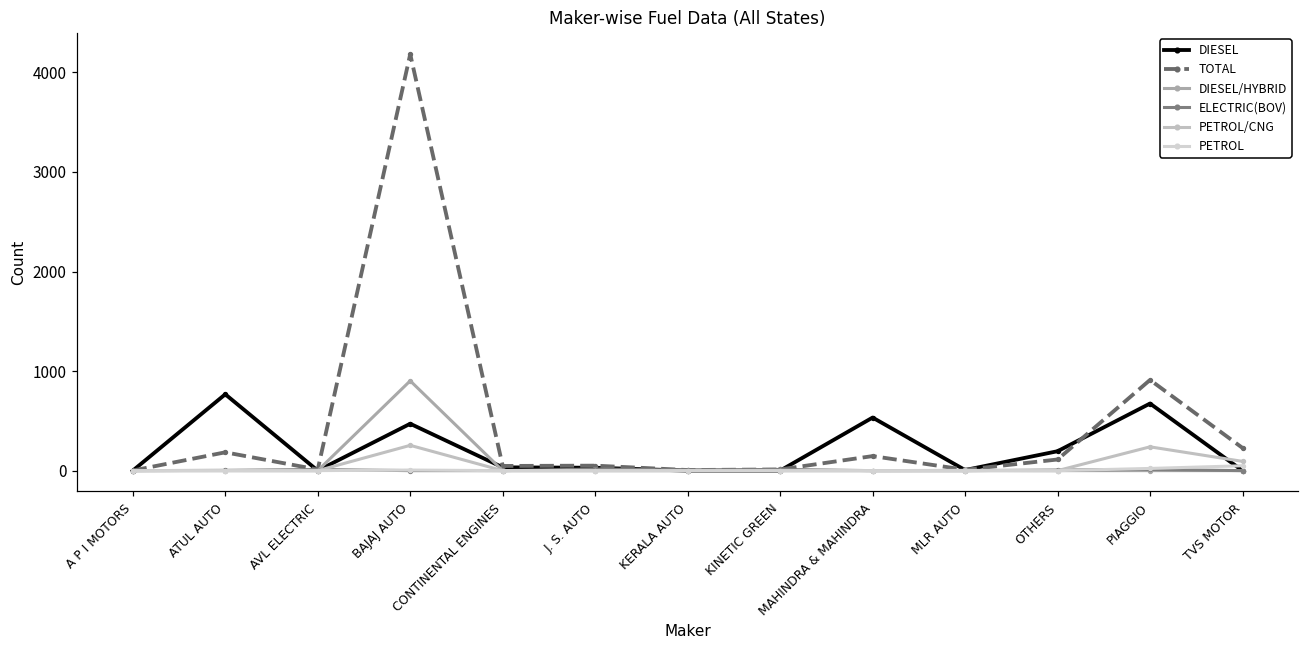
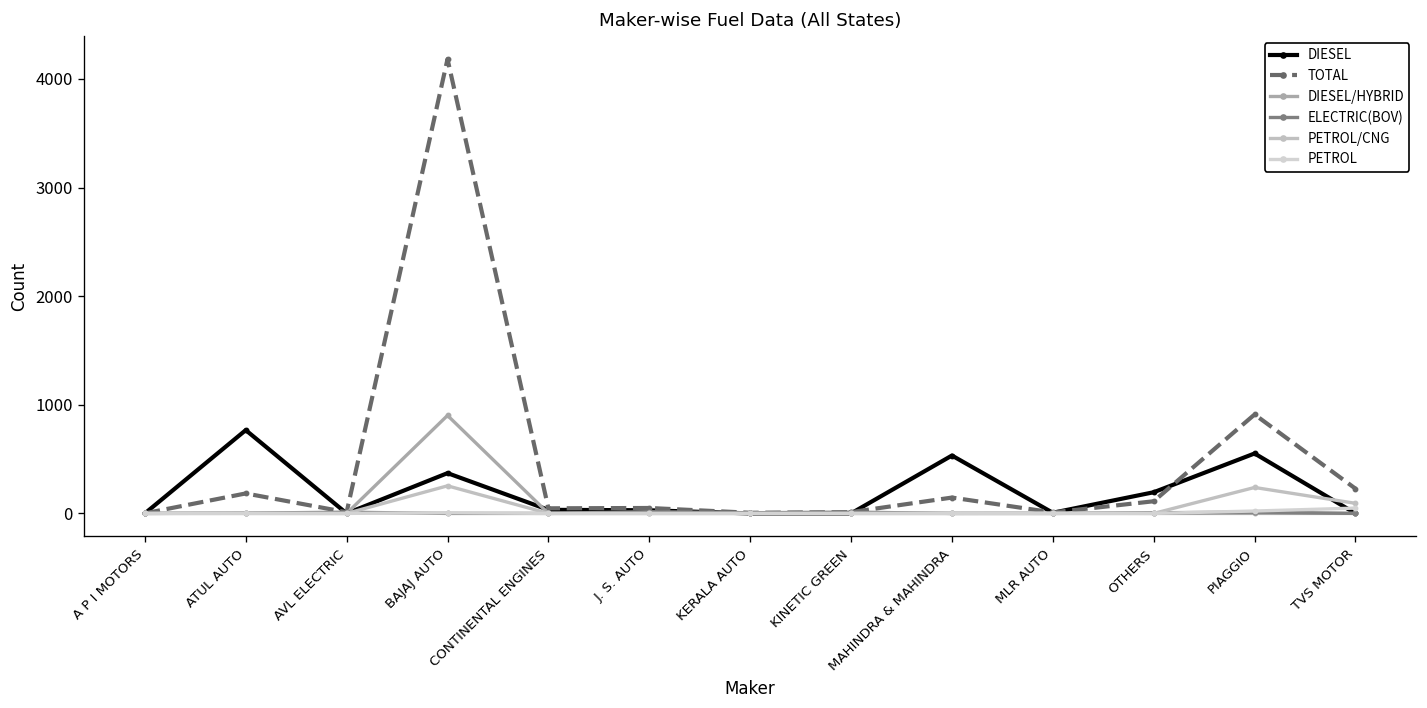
  {
    "DIESEL": {
      "ATUL AUTO": 800,
-     "BAJAJ AUTO": 500,
+     "BAJAJ AUTO": 400,
      "MAHINDRA & MAHINDRA": 500,
      "OTHERS": 200,
-     "PIAGGIO": 700
+     "PIAGGIO": 600
    }
  }
